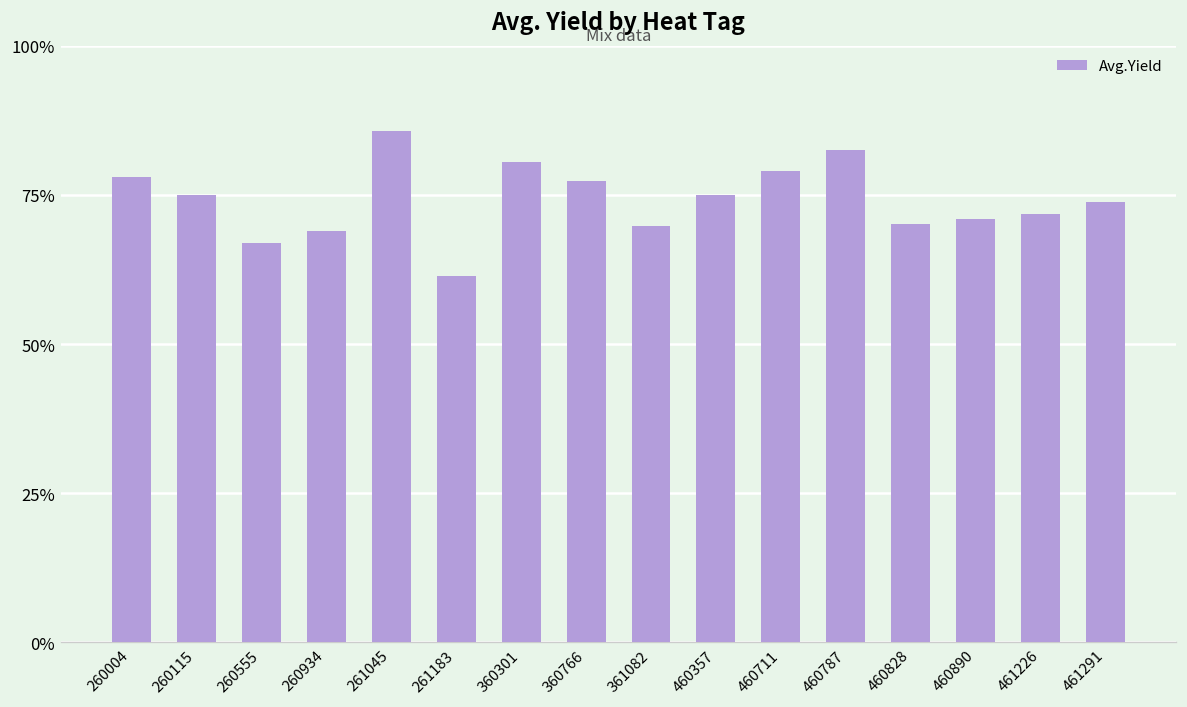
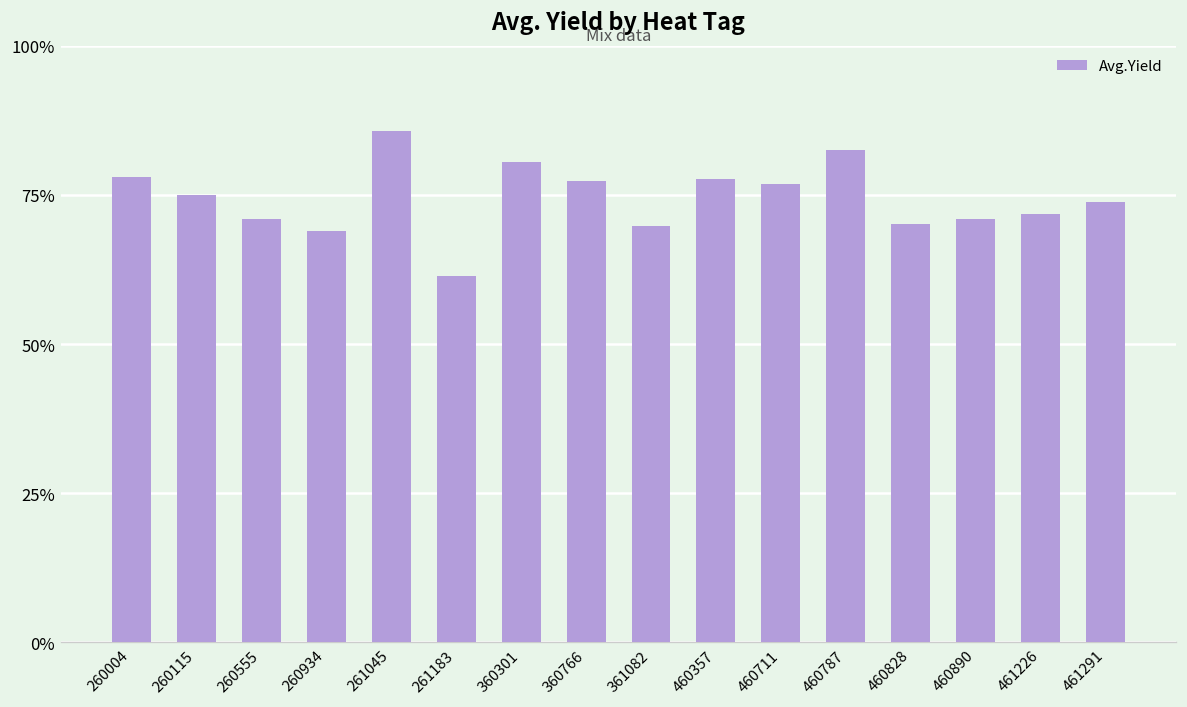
  {
    "260004": "78%",
    "260115": "75%",
-   "260555": "67%",
+   "260555": "71%",
    "260934": "69%",
    "261045": "86%",
    "261183": "61%",
    "360301": "81%",
    "360766": "77%",
    "361082": "70%",
-   "460357": "75%",
-   "460711": "79%",
+   "460357": "78%",
+   "460711": "77%",
    "460787": "83%",
    "460828": "70%",
    "460890": "71%",
    "461226": "72%",
    "461291": "74%"
  }
